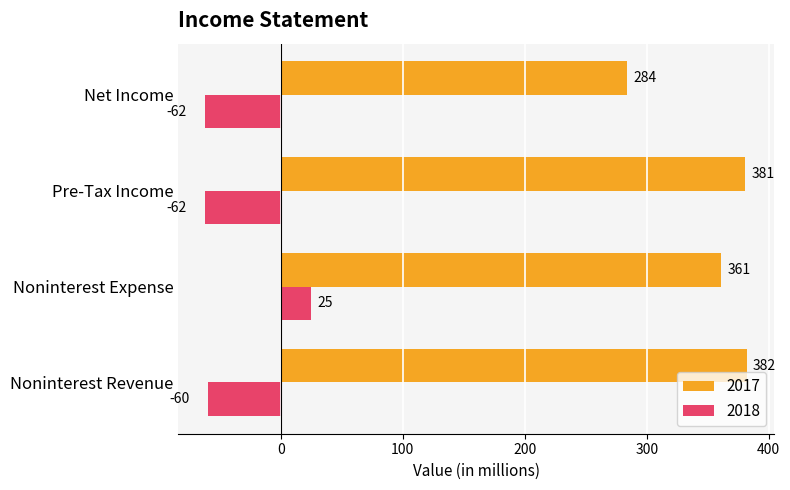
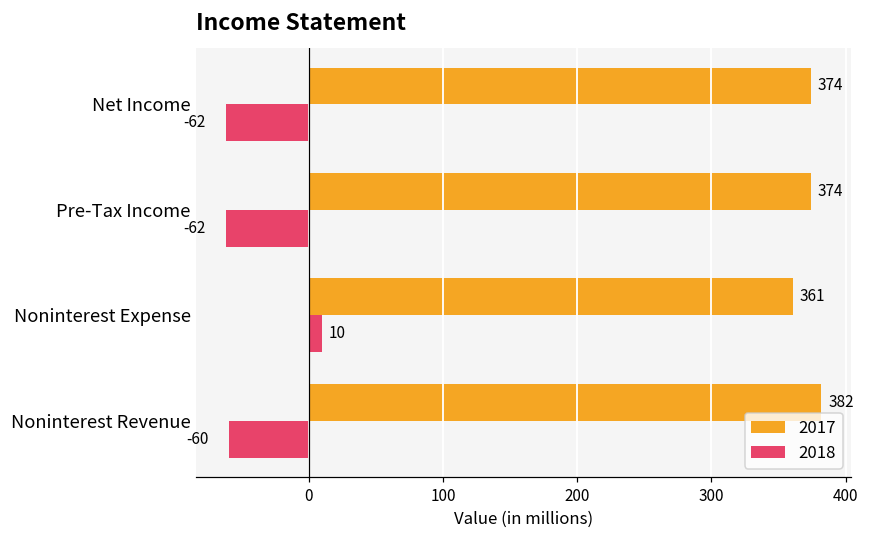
  {
    "2017": {
-     "Net Income": 284,
-     "Pre-Tax Income": 381,
+     "Net Income": 374,
+     "Pre-Tax Income": 374,
      "Noninterest Expense": 361
    },
    "2018": {
      "Net Income": -62,
      "Pre-Tax Income": -62,
-     "Noninterest Expense": 25,
+     "Noninterest Expense": 10,
      "Noninterest Revenue": -60
    }
  }
